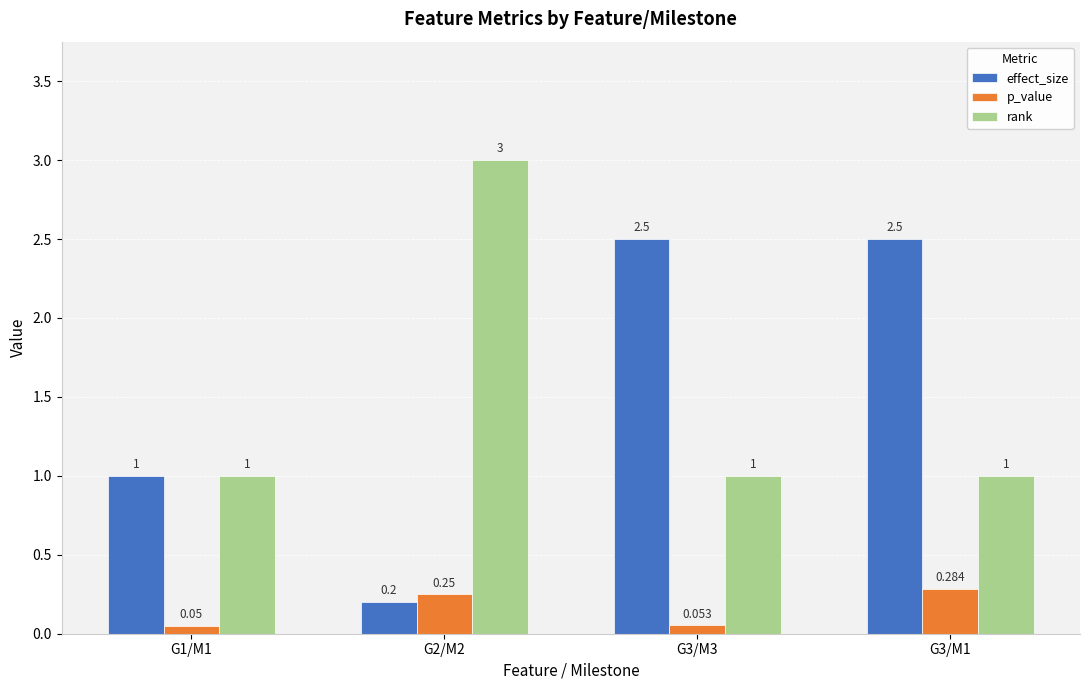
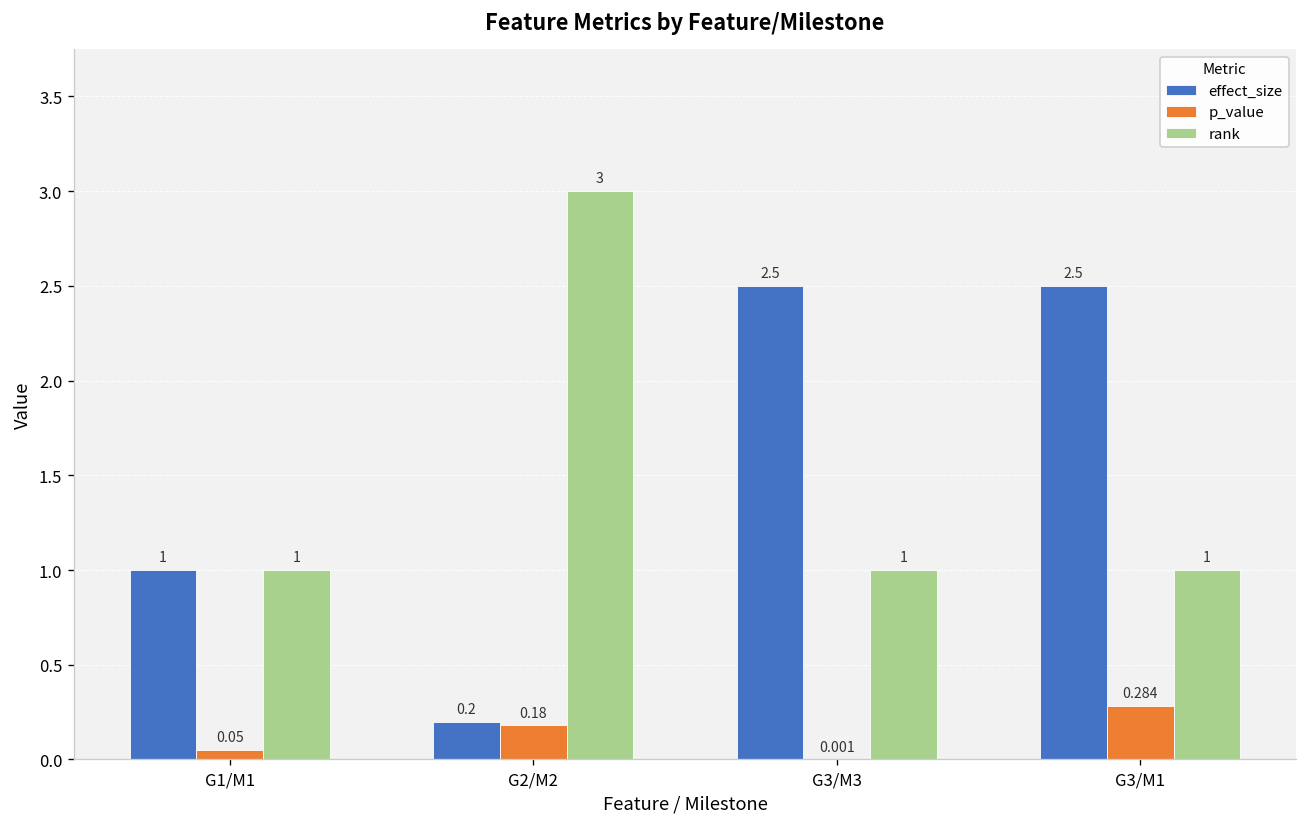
  {
    "effect_size": {
      "G1/M1": 1,
      "G2/M2": 0.2,
      "G3/M3": 2.5,
      "G3/M1": 2.5
    },
    "p_value": {
      "G1/M1": 0.05,
-     "G2/M2": 0.25,
-     "G3/M3": 0.053,
+     "G2/M2": 0.18,
+     "G3/M3": 0.001,
      "G3/M1": 0.284
    },
    "rank": {
      "G1/M1": 1,
      "G2/M2": 3,
      "G3/M3": 1,
      "G3/M1": 1
    }
  }
